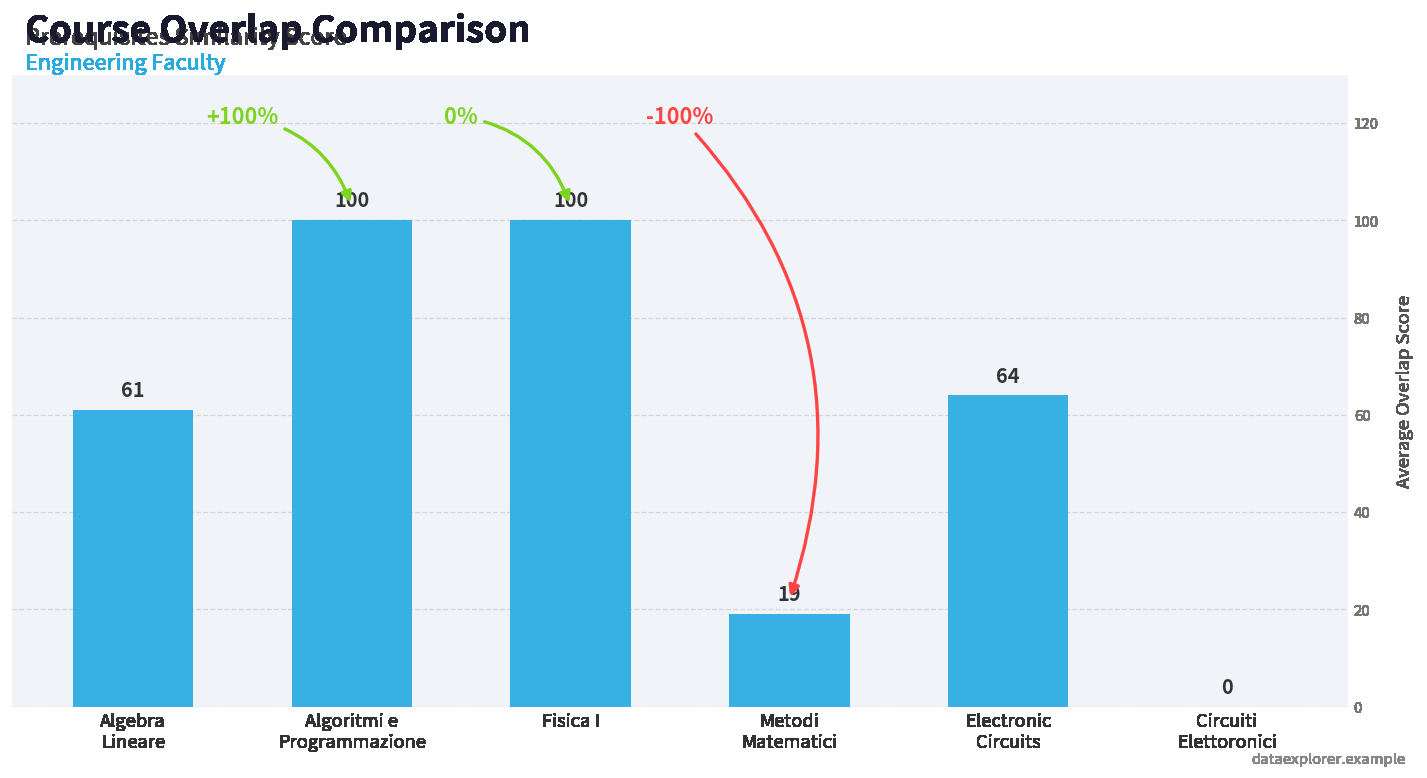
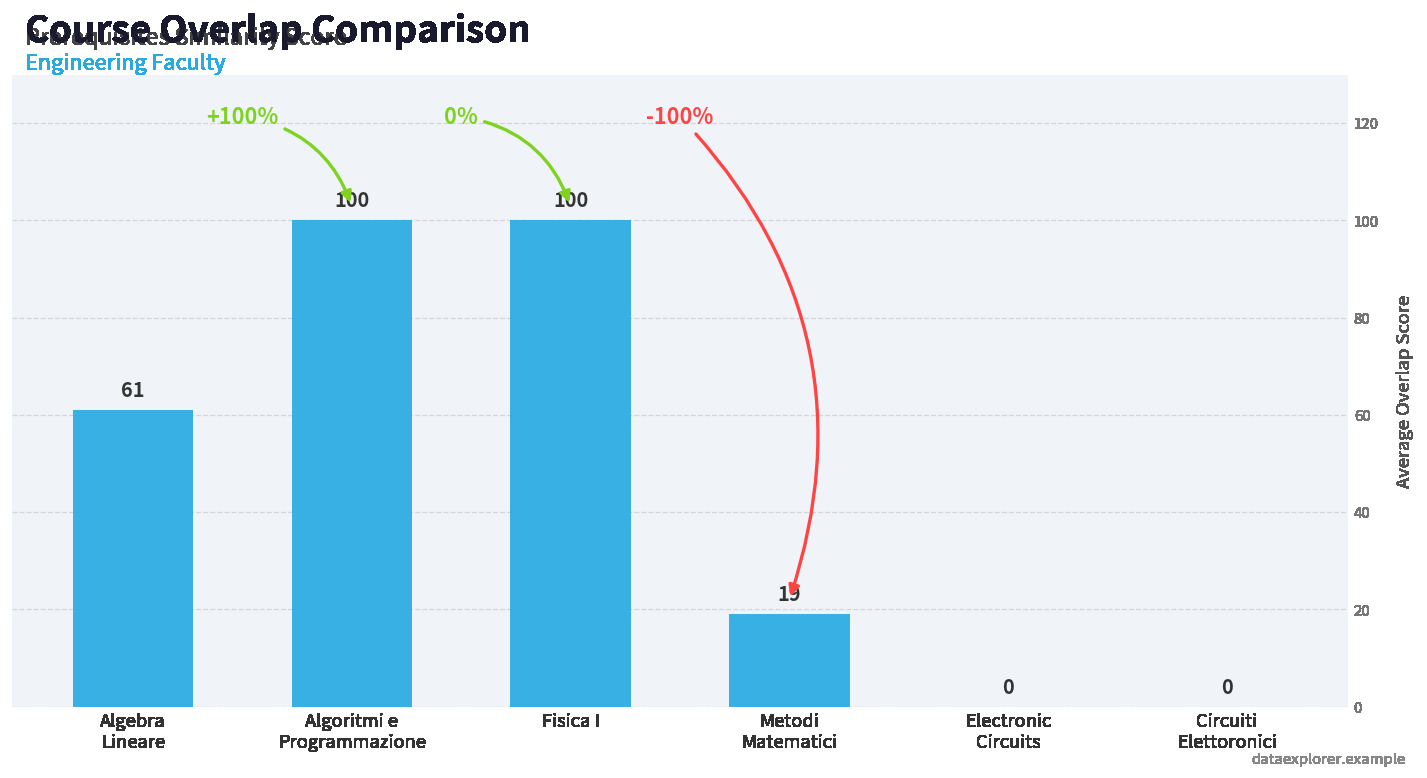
  {
    "Algebra Lineare": "61",
    "Algoritmi e Programmazione": "+100%",
-   "Electronic Circuits": "64",
+   "Electronic Circuits": "0",
    "Circuiti Elettoronici": "0"
  }
